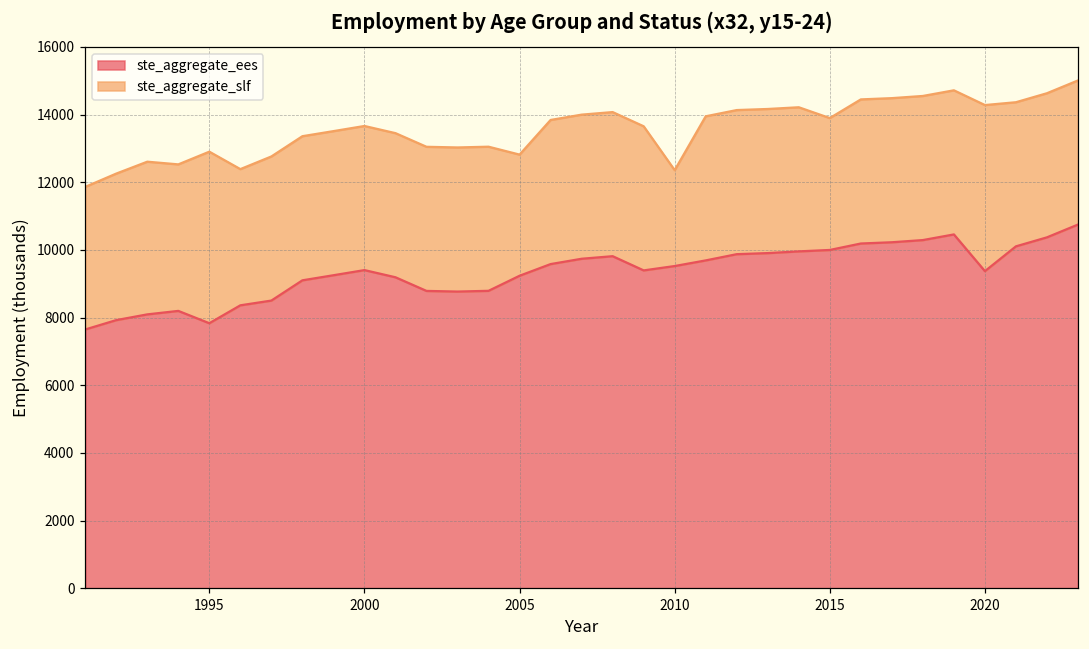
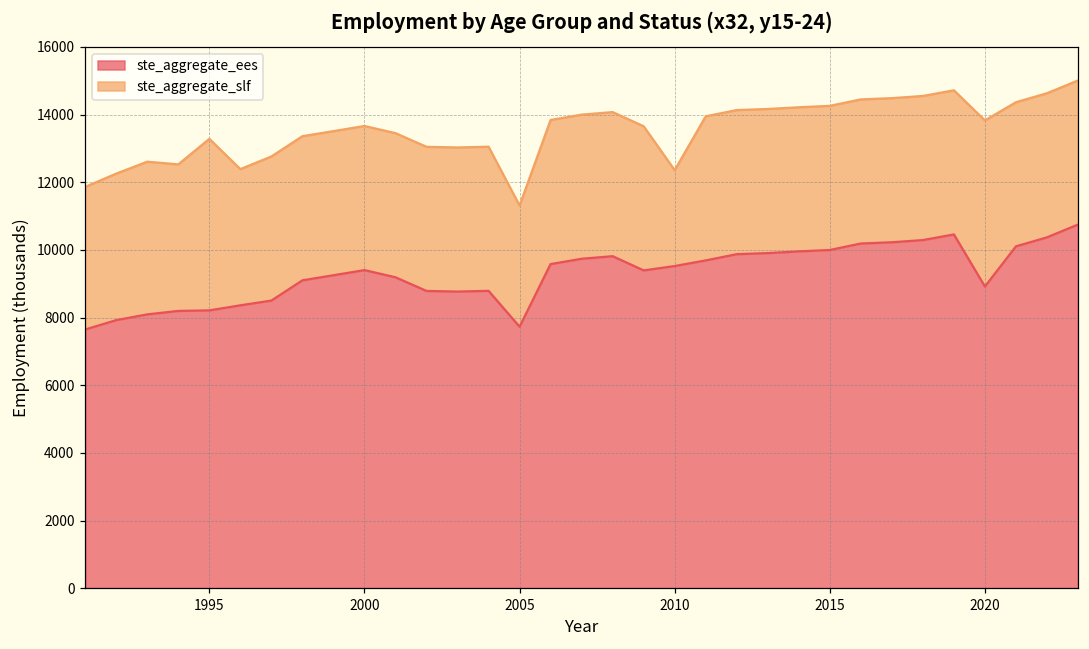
  {
    "ste_aggregate_ees": {
-     "1995": 7800,
+     "1995": 8200,
      "2000": 9400,
-     "2005": 9200,
+     "2005": 7700,
      "2010": 9500,
      "2015": 10000,
-     "2020": 9400
+     "2020": 8900
    },
    "ste_aggregate_slf": {
      "1995": 5100,
      "2000": 4300,
      "2005": 3600,
      "2010": 2800,
-     "2015": 3900,
+     "2015": 4300,
      "2020": 4900
    }
  }
